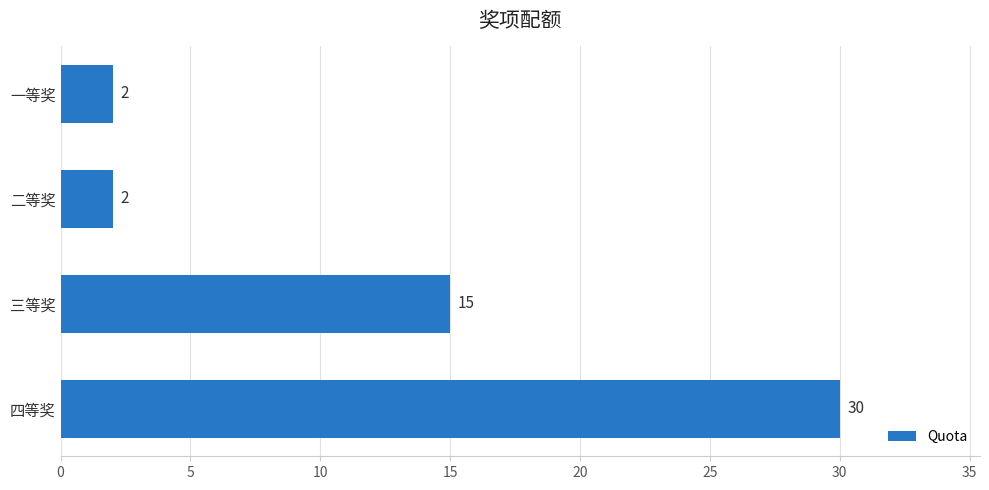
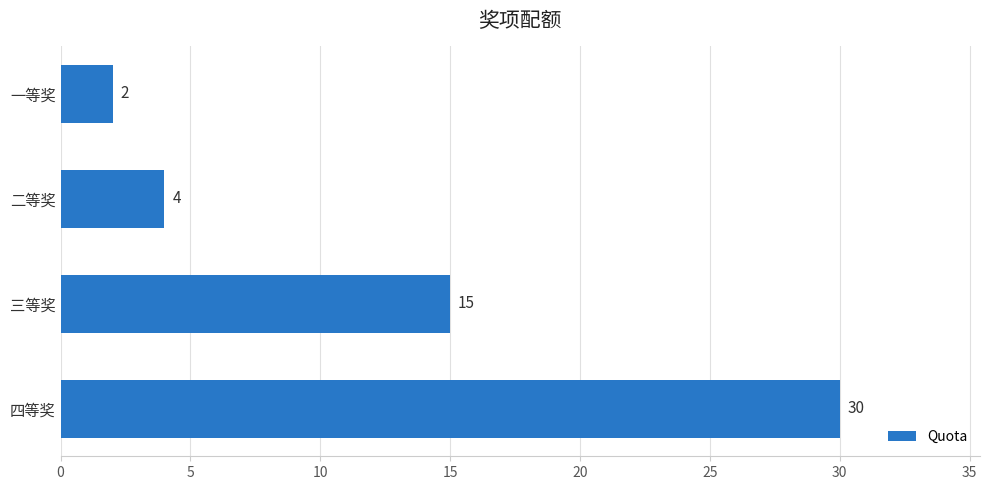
  {
    "一等奖": 2,
-   "二等奖": 2,
+   "二等奖": 4,
    "三等奖": 15,
    "四等奖": 30
  }
